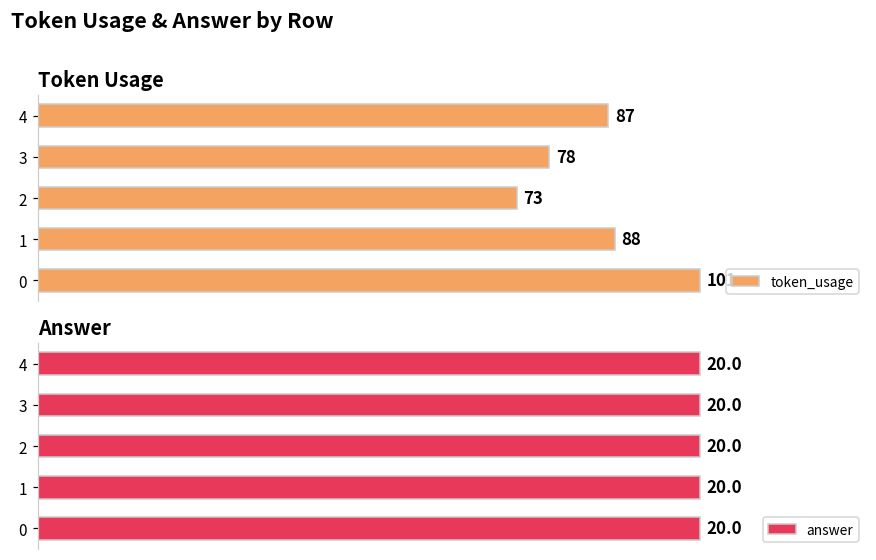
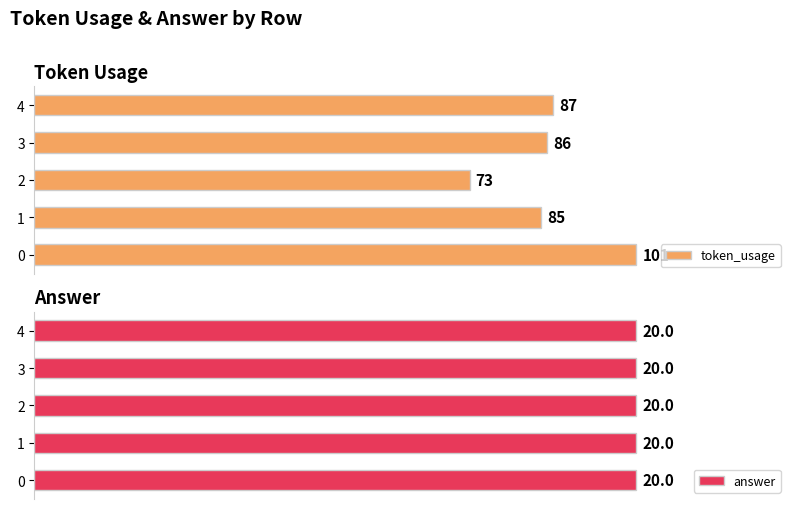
  {
    "Token Usage": {
      "4": 87,
-     "3": 78,
+     "3": 86,
      "2": 73,
-     "1": 88
+     "1": 85
    },
    "Answer": {
      "4": 20.0,
      "3": 20.0,
      "2": 20.0,
      "1": 20.0,
      "0": 20.0
    }
  }
